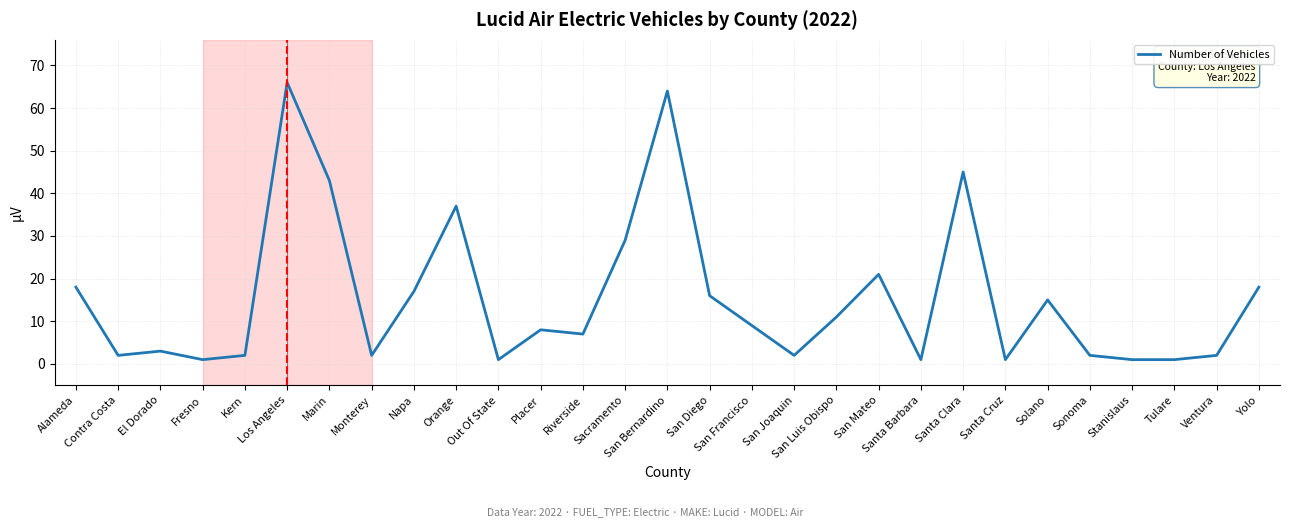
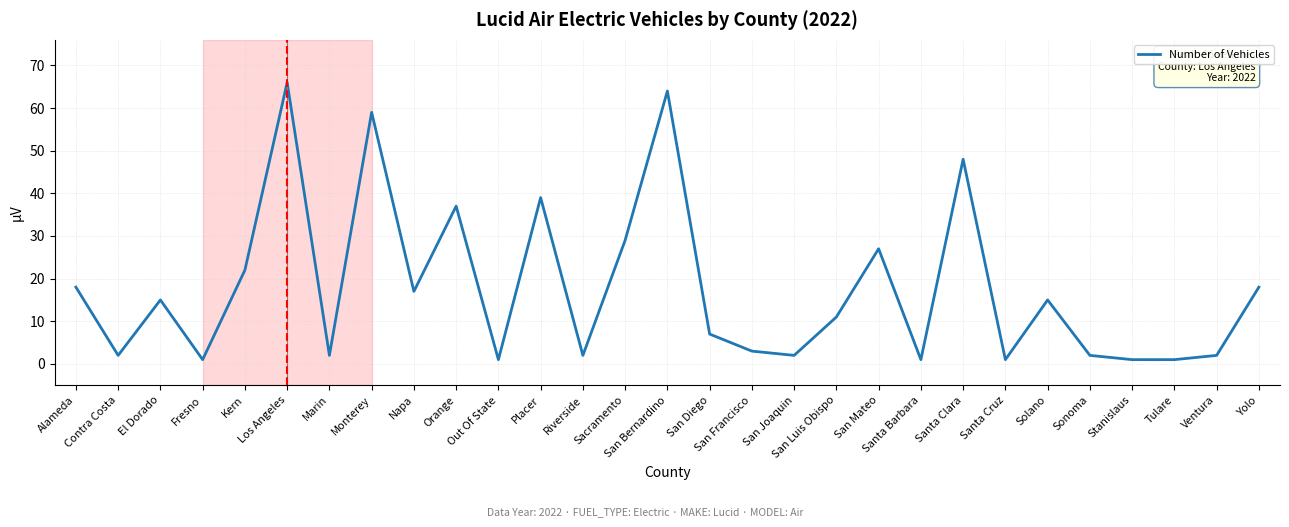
  {
    "Alameda": 18,
    "Contra Costa": 2,
-   "El Dorado": 3,
+   "El Dorado": 15,
    "Fresno": 1,
-   "Kern": 2,
+   "Kern": 22,
    "Los Angeles": 66,
-   "Marin": 43,
-   "Monterey": 2,
+   "Marin": 2,
+   "Monterey": 59,
    "Napa": 17,
    "Orange": 37,
    "Out Of State": 1,
-   "Placer": 8,
-   "Riverside": 7,
+   "Placer": 39,
+   "Riverside": 2,
    "Sacramento": 29,
    "San Bernardino": 64,
-   "San Diego": 16,
-   "San Francisco": 9,
+   "San Diego": 7,
+   "San Francisco": 3,
    "San Joaquin": 2,
    "San Luis Obispo": 11,
-   "San Mateo": 21,
+   "San Mateo": 27,
    "Santa Barbara": 1,
-   "Santa Clara": 45,
+   "Santa Clara": 48,
    "Santa Cruz": 1,
    "Solano": 15,
    "Sonoma": 2,
    "Stanislaus": 1,
    "Tulare": 1,
    "Ventura": 2,
    "Yolo": 18
  }
